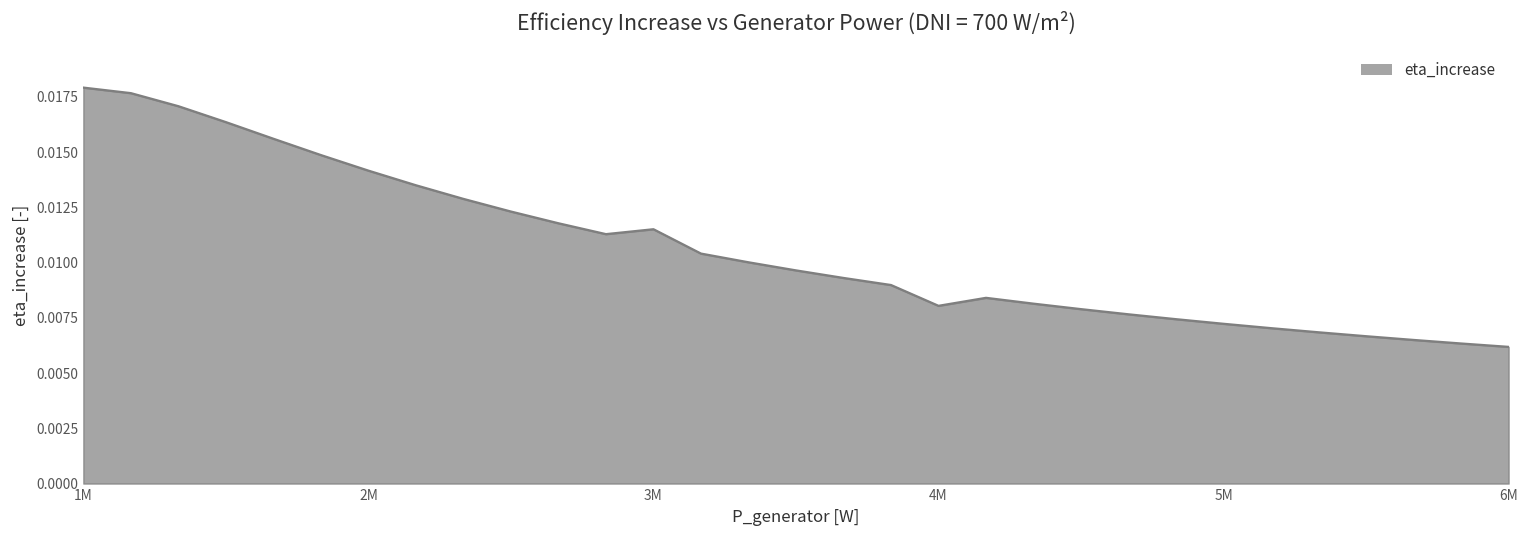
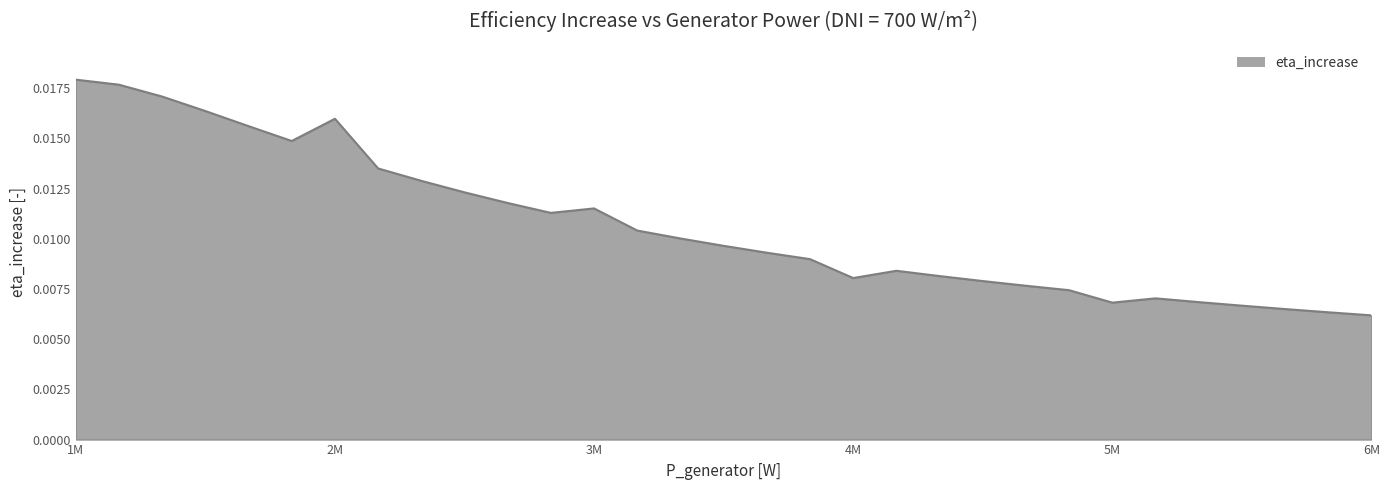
  {
    "1M": 0.0179,
-   "2M": 0.0142,
+   "2M": 0.0160,
    "3M": 0.0115,
    "4M": 0.0080,
-   "5M": 0.0072,
+   "5M": 0.0068,
    "6M": 0.0062
  }
